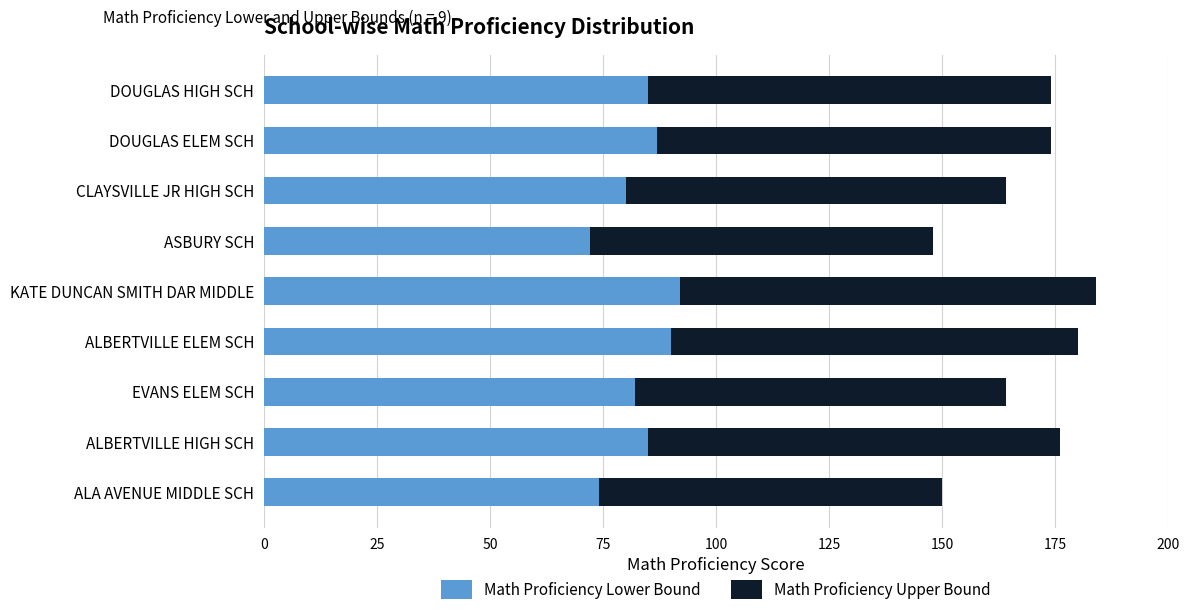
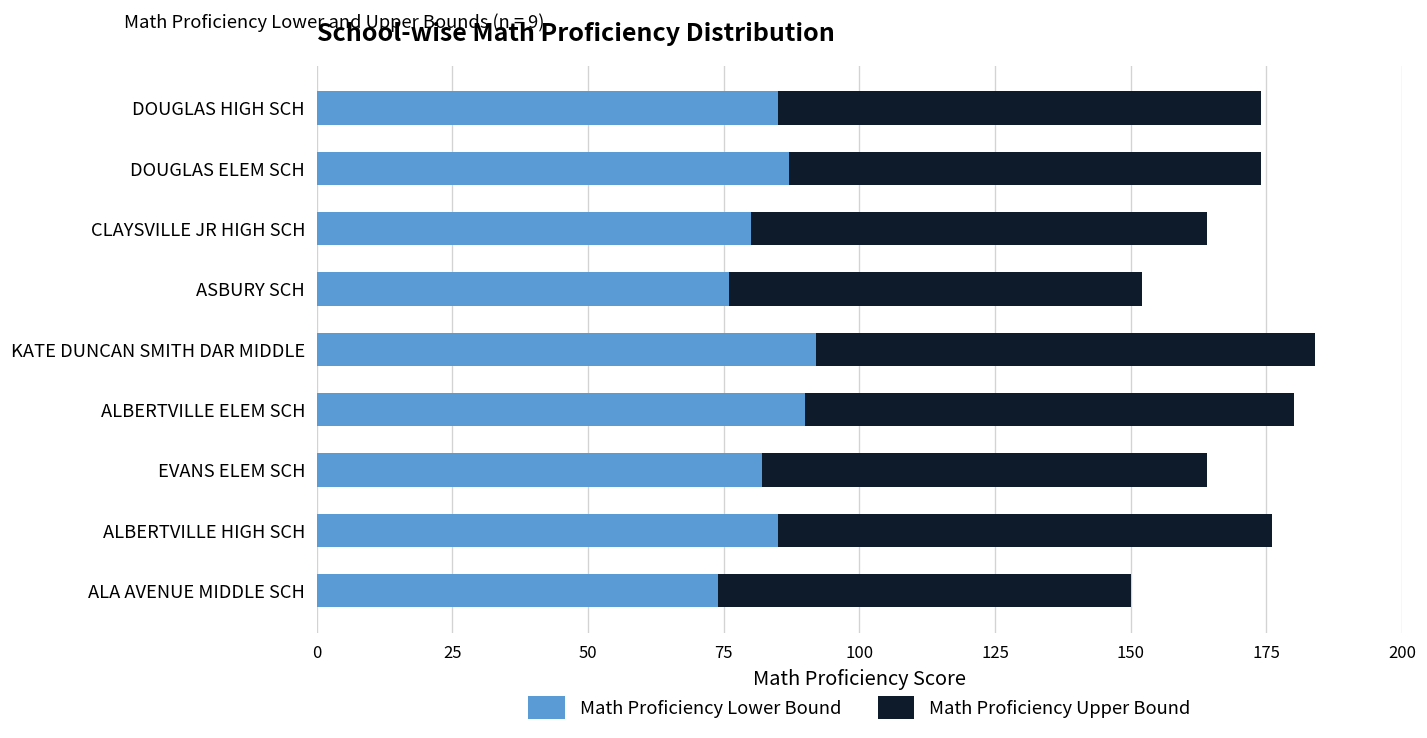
  {
    "Math Proficiency Lower Bound": {
      "DOUGLAS HIGH SCH": 85,
      "DOUGLAS ELEM SCH": 87,
      "CLAYSVILLE JR HIGH SCH": 80,
-     "ASBURY SCH": 72,
+     "ASBURY SCH": 76,
      "KATE DUNCAN SMITH DAR MIDDLE": 92,
      "ALBERTVILLE ELEM SCH": 90,
      "EVANS ELEM SCH": 82,
      "ALBERTVILLE HIGH SCH": 85,
      "ALA AVENUE MIDDLE SCH": 74
    },
    "Math Proficiency Upper Bound": {
      "DOUGLAS HIGH SCH": 89,
      "DOUGLAS ELEM SCH": 87,
      "CLAYSVILLE JR HIGH SCH": 84,
      "ASBURY SCH": 76,
      "KATE DUNCAN SMITH DAR MIDDLE": 92,
      "ALBERTVILLE ELEM SCH": 90,
      "EVANS ELEM SCH": 82,
      "ALBERTVILLE HIGH SCH": 91,
      "ALA AVENUE MIDDLE SCH": 76
    }
  }
